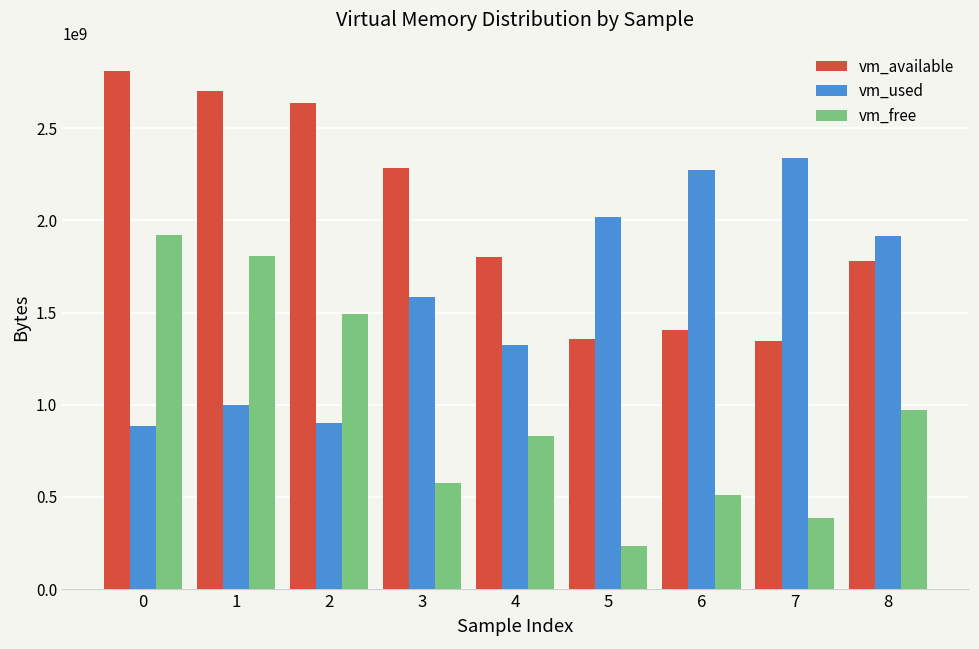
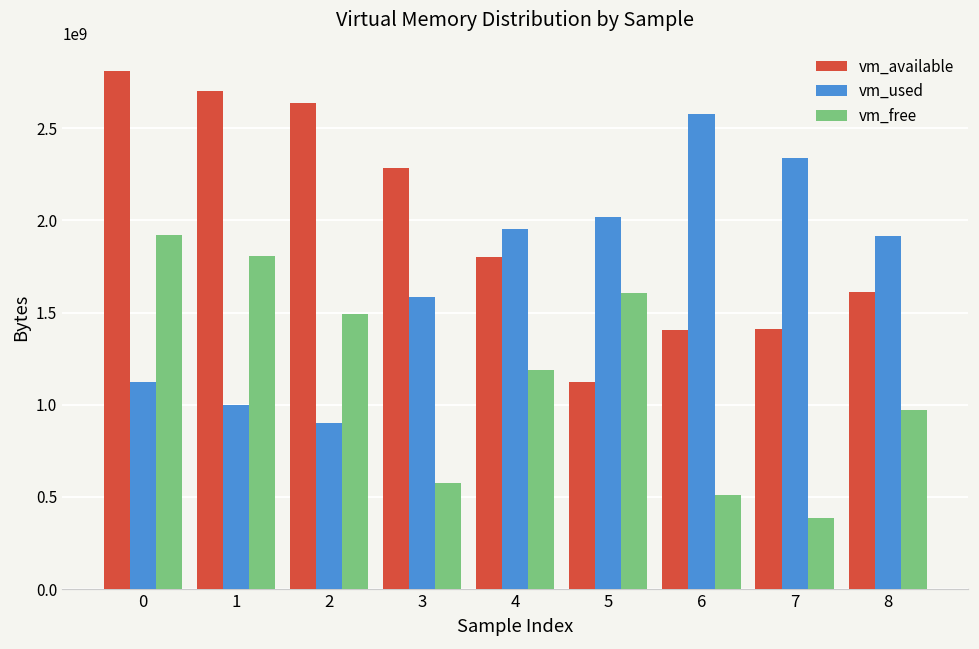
  {
    "vm_available": {
      "0": 2810000000,
      "1": 2700000000,
      "2": 2640000000,
      "3": 2280000000,
      "4": 1800000000,
-     "5": 1360000000,
+     "5": 1120000000,
      "6": 1400000000,
-     "7": 1350000000,
-     "8": 1780000000
+     "7": 1410000000,
+     "8": 1610000000
    },
    "vm_used": {
-     "0": 890000000,
+     "0": 1120000000,
      "1": 1000000000,
      "2": 900000000,
      "3": 1590000000,
-     "4": 1320000000,
+     "4": 1950000000,
      "5": 2020000000,
-     "6": 2270000000,
+     "6": 2580000000,
      "7": 2340000000,
      "8": 1920000000
    },
    "vm_free": {
      "0": 1920000000,
      "1": 1810000000,
      "2": 1490000000,
      "3": 580000000,
-     "4": 830000000,
-     "5": 230000000,
+     "4": 1190000000,
+     "5": 1610000000,
      "6": 510000000,
      "7": 390000000,
      "8": 970000000
    }
  }
